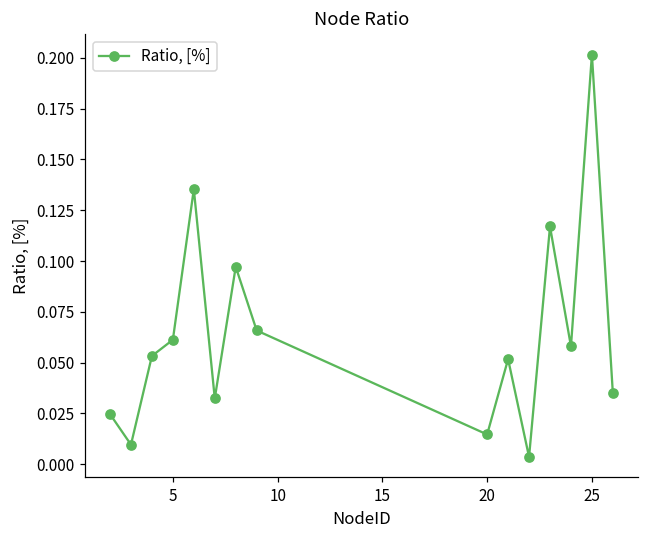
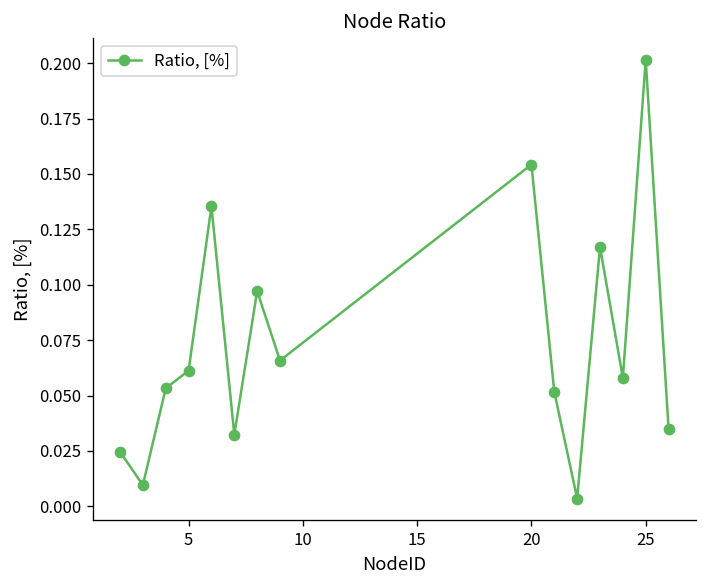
  {
    "5": 0.061,
-   "20": 0.015,
+   "20": 0.154,
    "25": 0.202
  }
